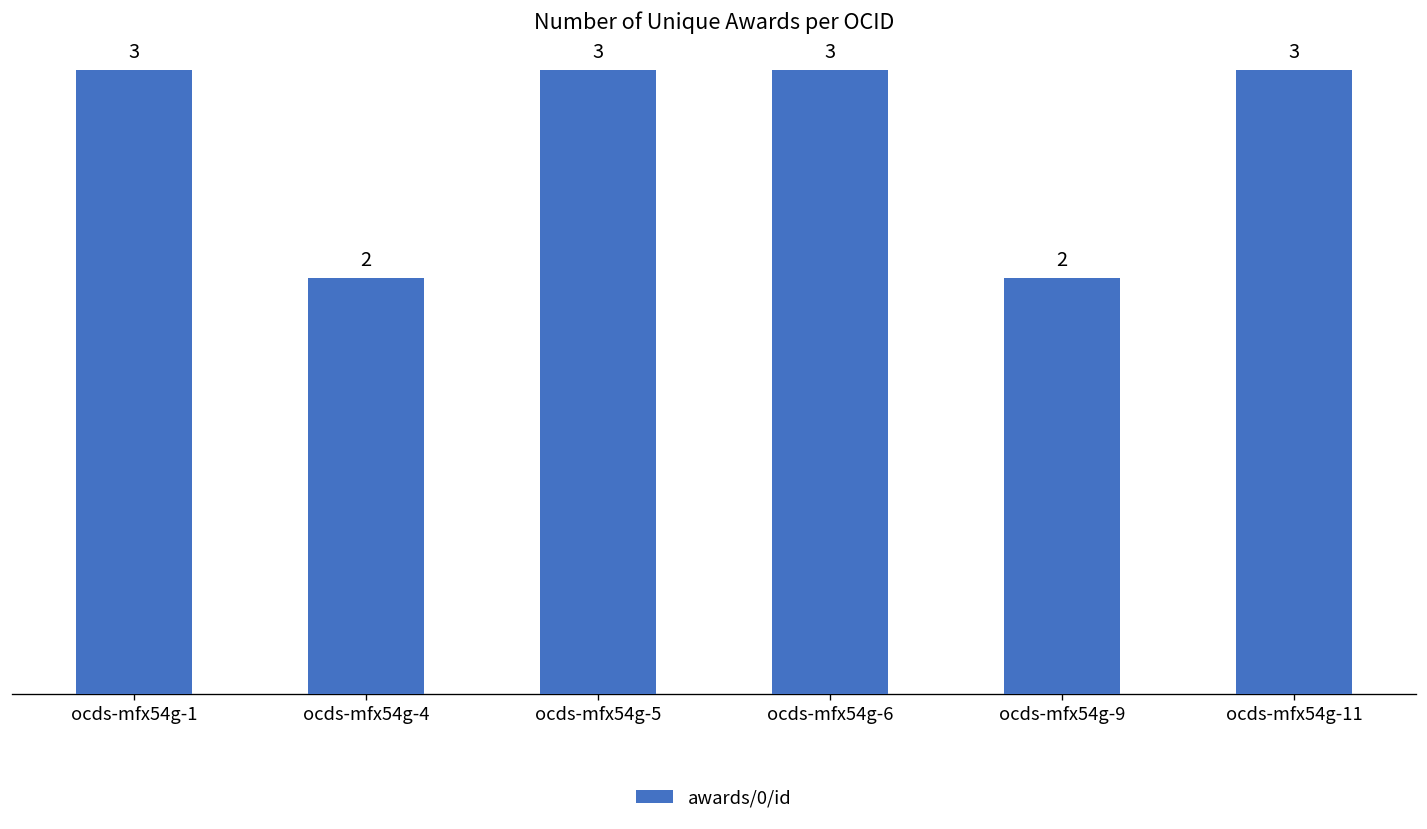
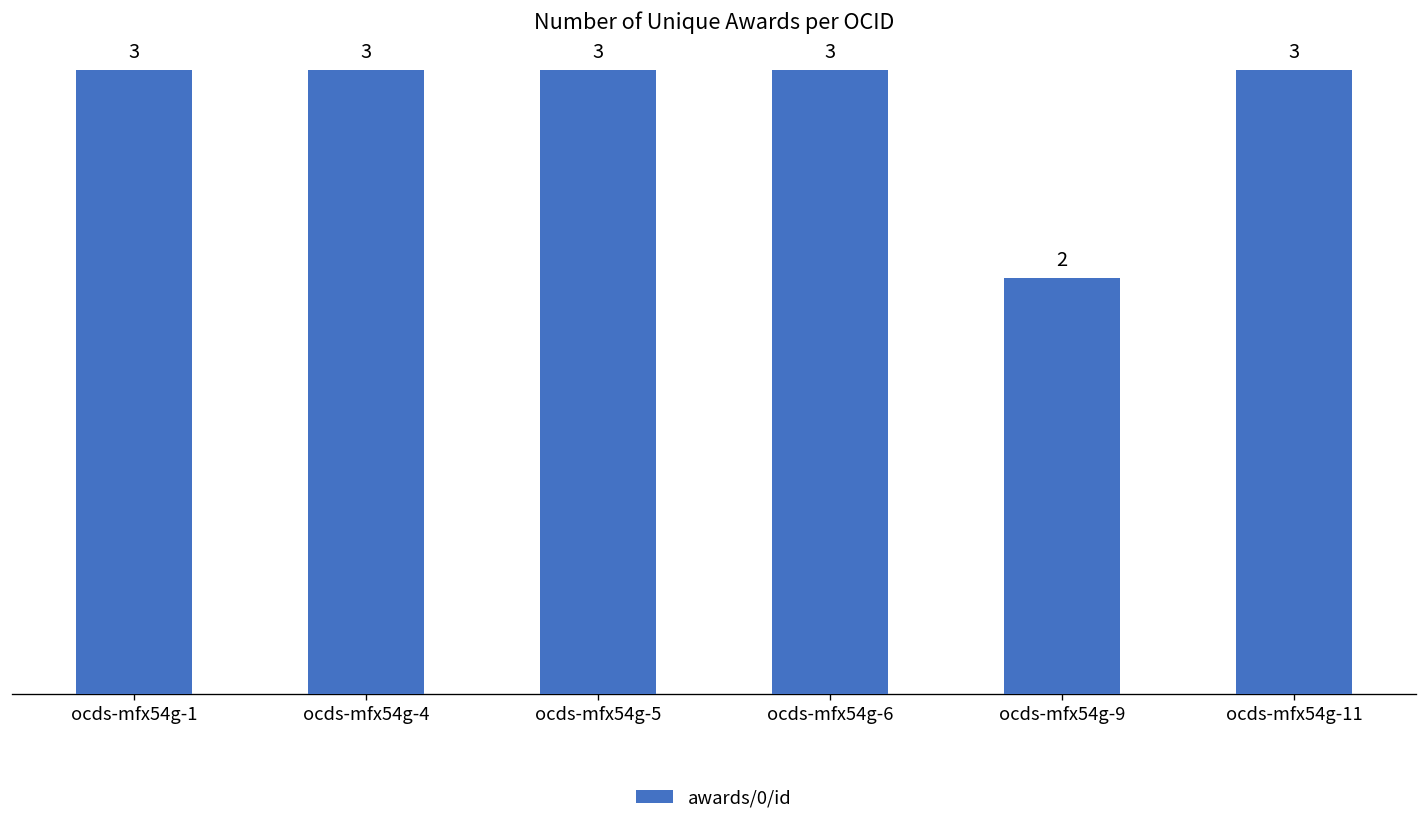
  {
    "ocds-mfx54g-1": 3,
-   "ocds-mfx54g-4": 2,
+   "ocds-mfx54g-4": 3,
    "ocds-mfx54g-5": 3,
    "ocds-mfx54g-6": 3,
    "ocds-mfx54g-9": 2,
    "ocds-mfx54g-11": 3
  }
